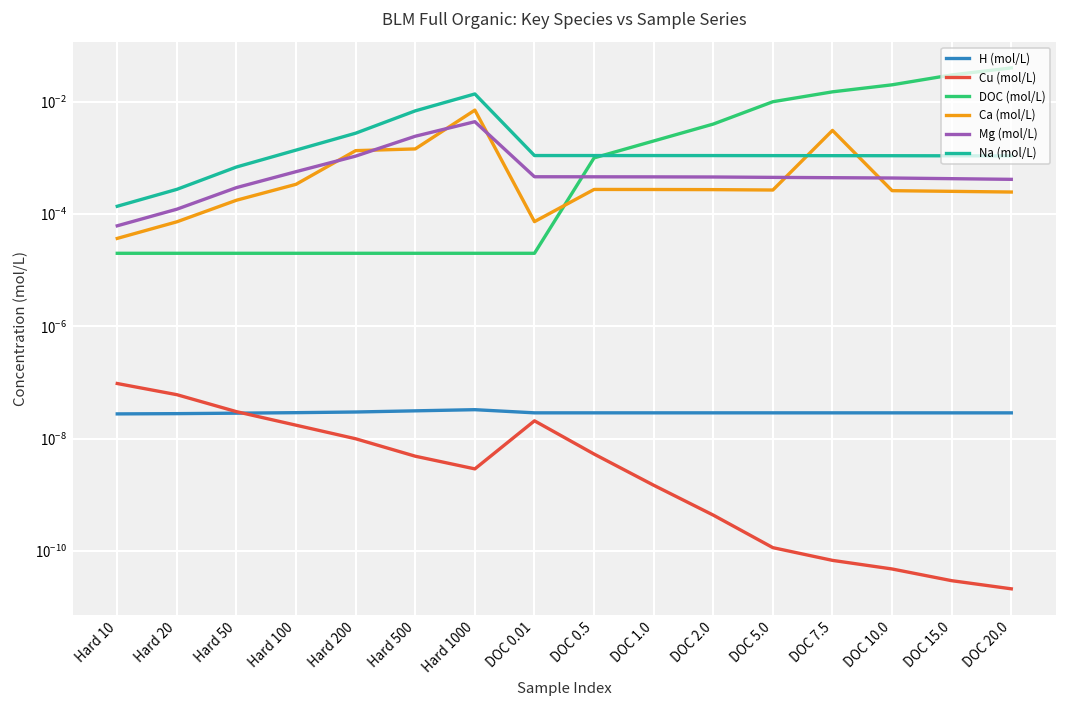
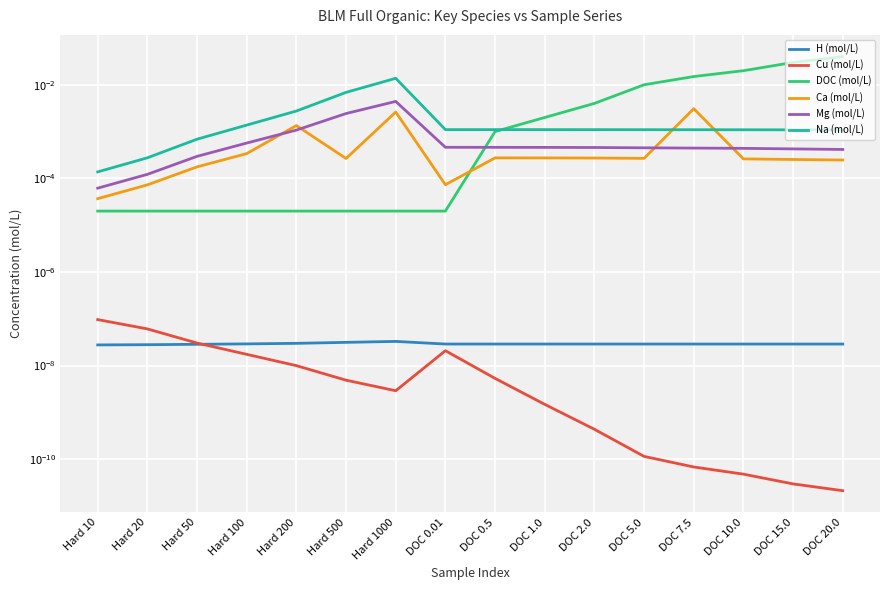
  {
    "H (mol/L)": {
      "Hard 10": 0.00000003,
      "Hard 20": 0.00000003,
      "Hard 100": 0.00000003,
      "Hard 200": 0.00000003,
      "Hard 500": 0.00000003,
      "Hard 1000": 0.00000003,
      "DOC 0.01": 0.00000003,
      "DOC 0.5": 0.00000003,
      "DOC 1.0": 0.00000003,
      "DOC 2.0": 0.00000003,
      "DOC 5.0": 0.00000003,
      "DOC 7.5": 0.00000003,
      "DOC 10.0": 0.00000003,
      "DOC 15.0": 0.00000003,
      "DOC 20.0": 0.00000003
    },
    "Cu (mol/L)": {
      "Hard 10": 0.00000010,
      "Hard 20": 0.00000006,
      "Hard 100": 0.000000017,
      "Hard 200": 0.000000010,
      "Hard 500": 0.000000005,
      "Hard 1000": 0.000000003,
      "DOC 0.01": 0.00000002,
      "DOC 0.5": 0.000000005,
      "DOC 1.0": 0.0000000015,
      "DOC 2.0": 0.0000000004,
      "DOC 5.0": 0.00000000011,
      "DOC 7.5": 0.00000000007,
      "DOC 10.0": 0.00000000005,
      "DOC 15.0": 0.00000000003,
      "DOC 20.0": 0.00000000002
    },
    "Ca (mol/L)": {
      "Hard 10": 0.00004,
      "Hard 20": 0.00007,
      "Hard 50": 0.00018,
      "Hard 100": 0.0003,
      "Hard 200": 0.0013,
-     "Hard 500": 0.0014,
-     "Hard 1000": 0.007,
+     "Hard 500": 0.0003,
+     "Hard 1000": 0.003,
      "DOC 0.01": 0.00007,
      "DOC 0.5": 0.0003,
      "DOC 1.0": 0.0003,
      "DOC 2.0": 0.0003,
      "DOC 5.0": 0.0003,
      "DOC 7.5": 0.003,
      "DOC 10.0": 0.0003,
      "DOC 15.0": 0.0003,
      "DOC 20.0": 0.0002
    },
    "Mg (mol/L)": {
      "Hard 10": 0.00006,
      "Hard 20": 0.00012,
      "Hard 50": 0.0003,
      "Hard 100": 0.0006,
      "Hard 200": 0.0011,
      "Hard 500": 0.002,
      "Hard 1000": 0.004,
      "DOC 0.01": 0.0005,
      "DOC 0.5": 0.0005,
      "DOC 1.0": 0.0005,
      "DOC 2.0": 0.0005,
      "DOC 5.0": 0.0004,
      "DOC 7.5": 0.0004,
      "DOC 10.0": 0.0004,
      "DOC 15.0": 0.0004,
      "DOC 20.0": 0.0004
    }
  }
